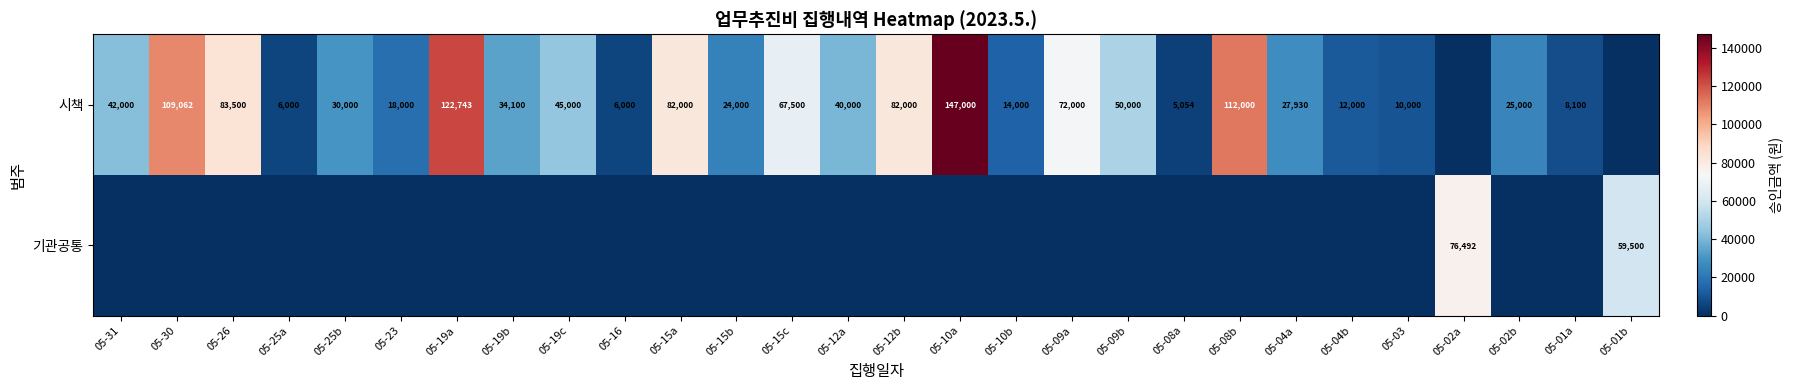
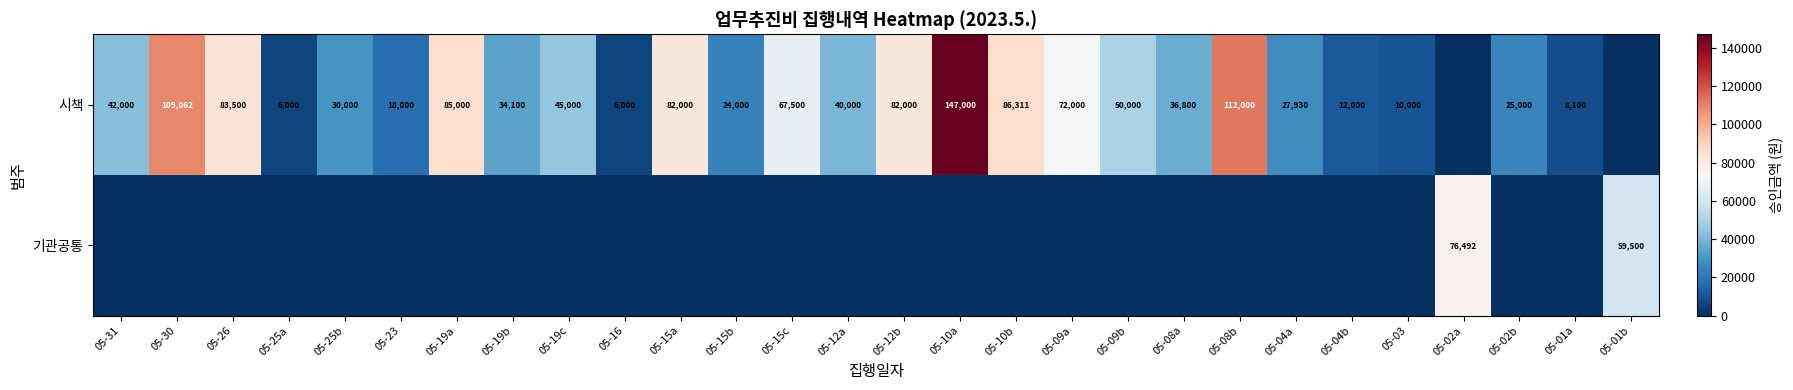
  {
    "시책": {
      "05-31": "42,000",
      "05-30": "109,062",
      "05-26": "83,500",
      "05-25a": "6,000",
      "05-25b": "30,000",
      "05-23": "18,000",
-     "05-19a": "122,743",
+     "05-19a": "85,000",
      "05-19b": "34,100",
      "05-19c": "45,000",
      "05-16": "6,000",
      "05-15a": "82,000",
      "05-15b": "24,000",
      "05-15c": "67,500",
      "05-12a": "40,000",
      "05-12b": "82,000",
      "05-10a": "147,000",
-     "05-10b": "14,000",
+     "05-10b": "86,311",
      "05-09a": "72,000",
      "05-09b": "50,000",
-     "05-08a": "5,054",
+     "05-08a": "36,800",
      "05-08b": "112,000",
      "05-04a": "27,930",
      "05-04b": "12,000",
      "05-03": "10,000",
      "05-02b": "25,000",
      "05-01a": "8,100"
    },
    "기관공통": {
      "05-02a": "76,492",
      "05-01b": "59,500"
    }
  }
